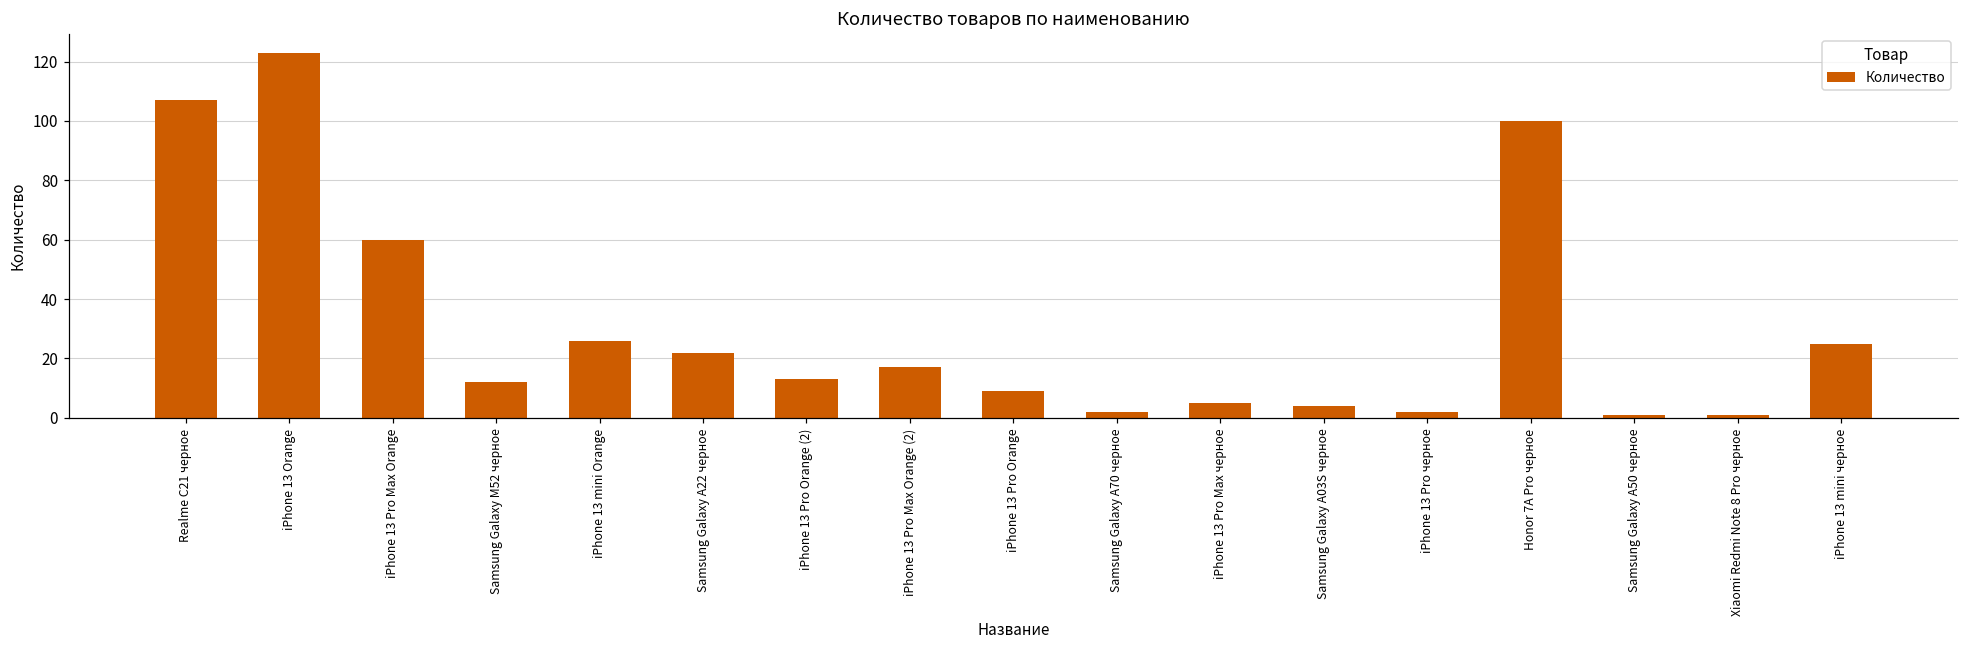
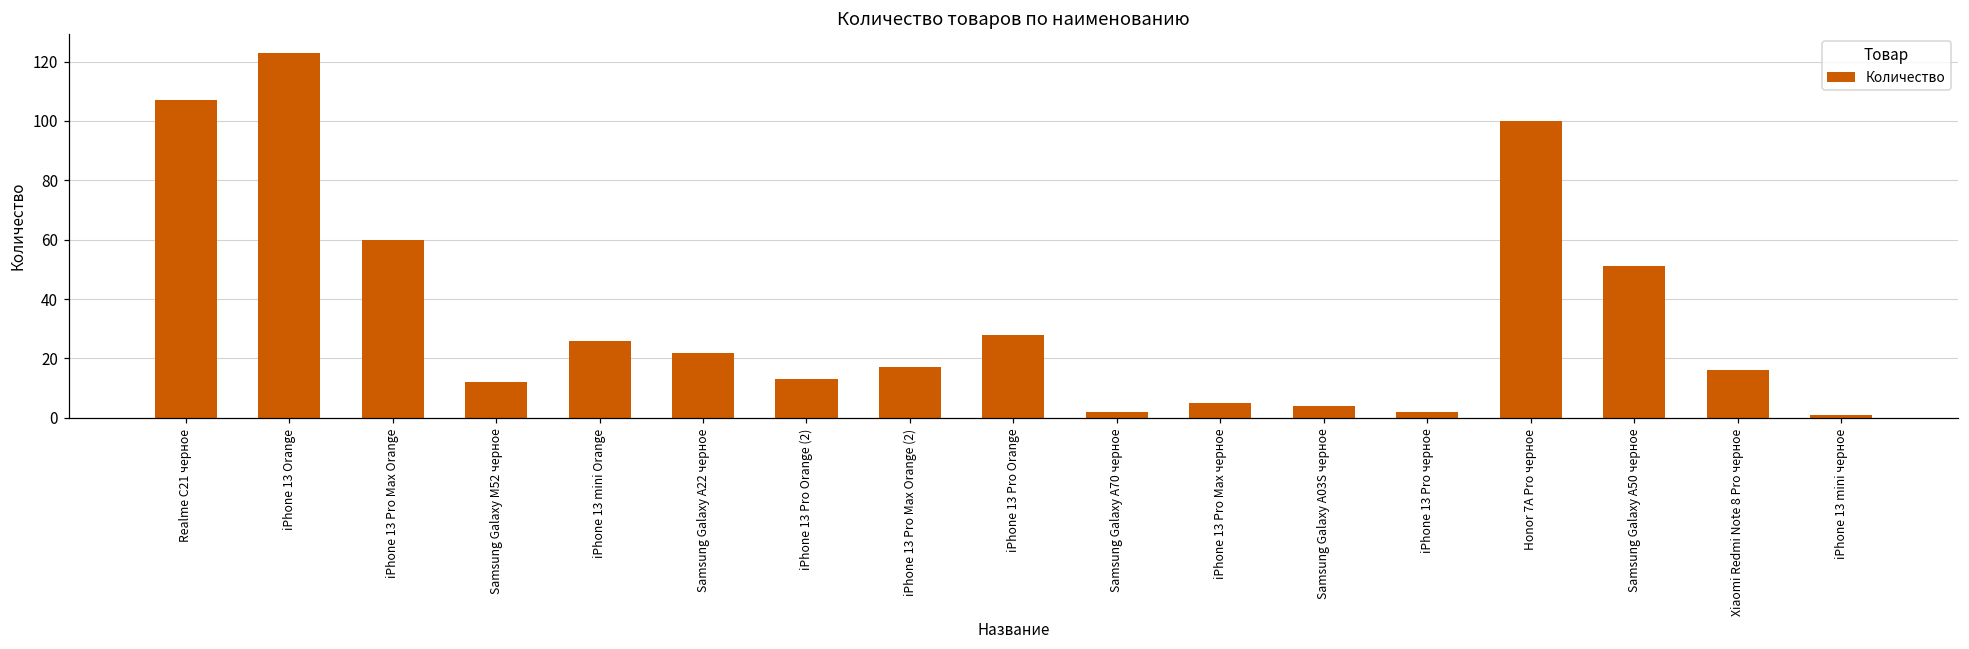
  {
    "Realme C21 черное": 107,
    "iPhone 13 Orange": 123,
    "iPhone 13 Pro Max Orange": 60,
    "Samsung Galaxy M52 черное": 12,
    "iPhone 13 mini Orange": 26,
    "Samsung Galaxy A22 черное": 22,
    "iPhone 13 Pro Orange (2)": 13,
    "iPhone 13 Pro Max Orange (2)": 17,
-   "iPhone 13 Pro Orange": 9,
+   "iPhone 13 Pro Orange": 28,
    "Samsung Galaxy A70 черное": 2,
    "iPhone 13 Pro Max черное": 5,
    "Samsung Galaxy A03S черное": 4,
    "iPhone 13 Pro черное": 2,
    "Honor 7A Pro черное": 100,
-   "Samsung Galaxy A50 черное": 1,
-   "Xiaomi Redmi Note 8 Pro черное": 1,
-   "iPhone 13 mini черное": 25
+   "Samsung Galaxy A50 черное": 51,
+   "Xiaomi Redmi Note 8 Pro черное": 16,
+   "iPhone 13 mini черное": 1
  }
